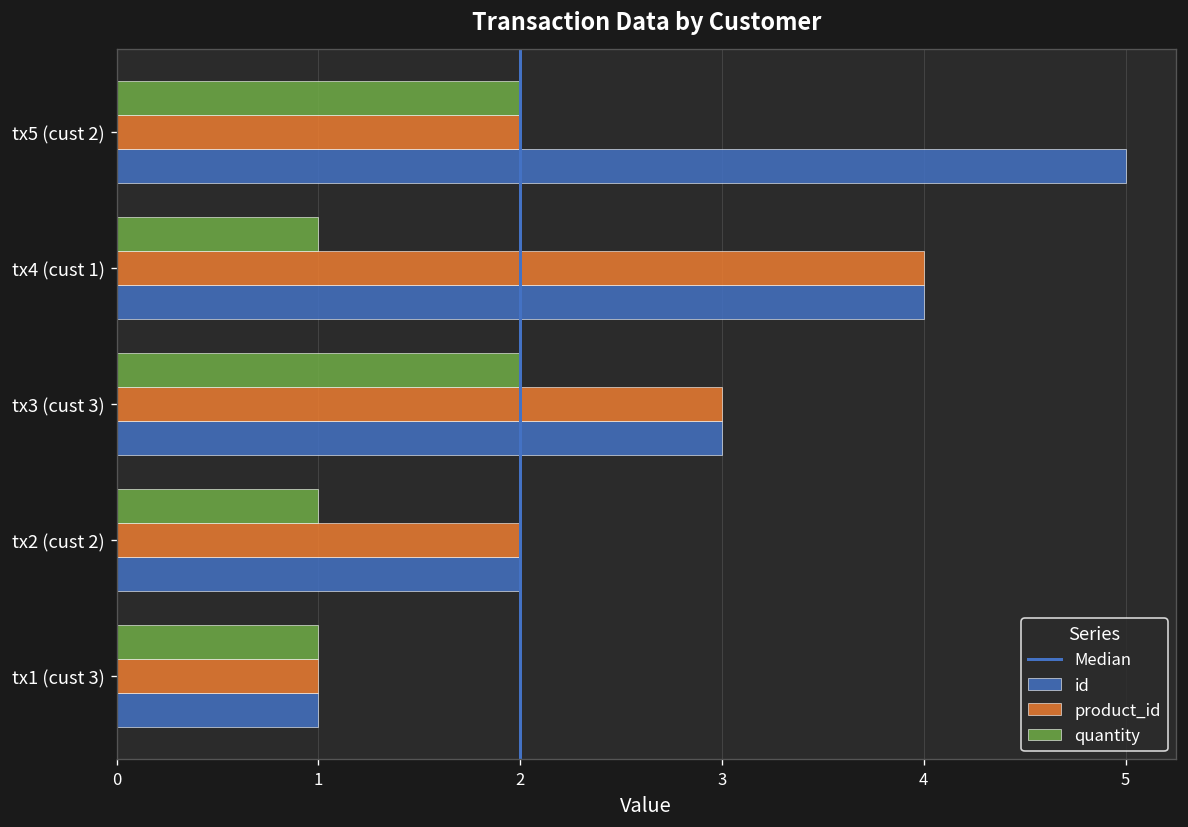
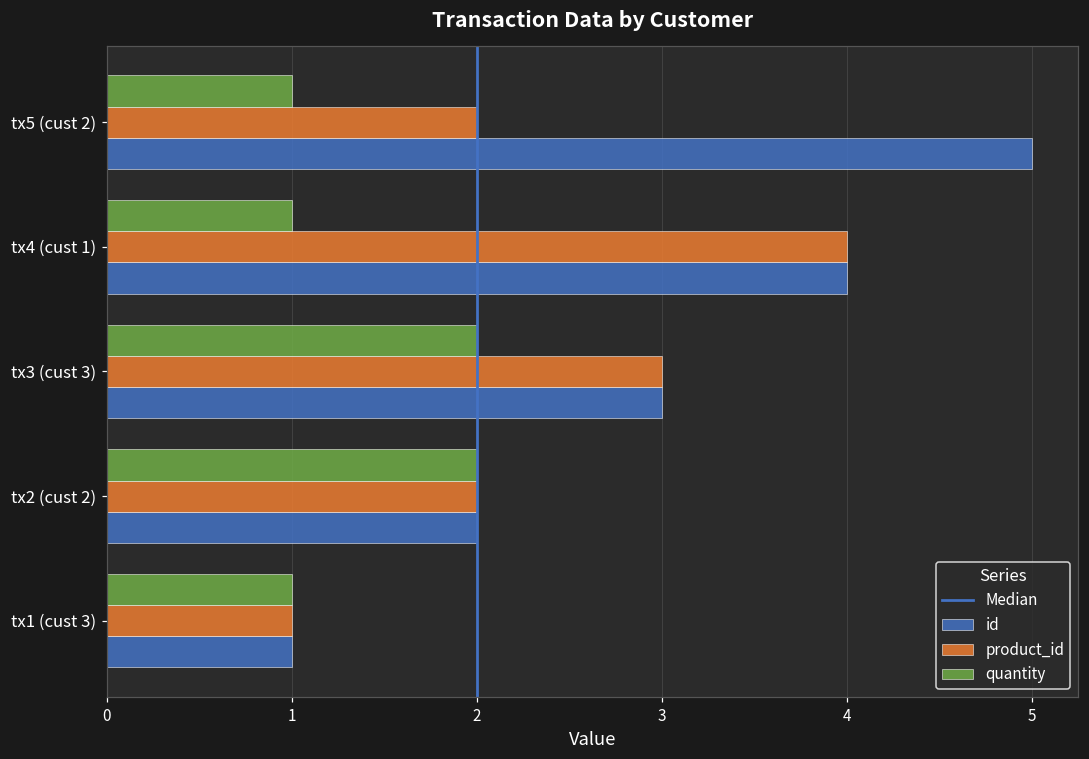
  {
    "id": {
      "tx5 (cust 2)": 5,
      "tx4 (cust 1)": 4,
      "tx3 (cust 3)": 3,
      "tx2 (cust 2)": 2,
      "tx1 (cust 3)": 1
    },
    "product_id": {
      "tx5 (cust 2)": 2,
      "tx4 (cust 1)": 4,
      "tx3 (cust 3)": 3,
      "tx2 (cust 2)": 2,
      "tx1 (cust 3)": 1
    },
    "quantity": {
-     "tx5 (cust 2)": 2,
+     "tx5 (cust 2)": 1,
      "tx4 (cust 1)": 1,
      "tx3 (cust 3)": 2,
-     "tx2 (cust 2)": 1,
+     "tx2 (cust 2)": 2,
      "tx1 (cust 3)": 1
    }
  }
